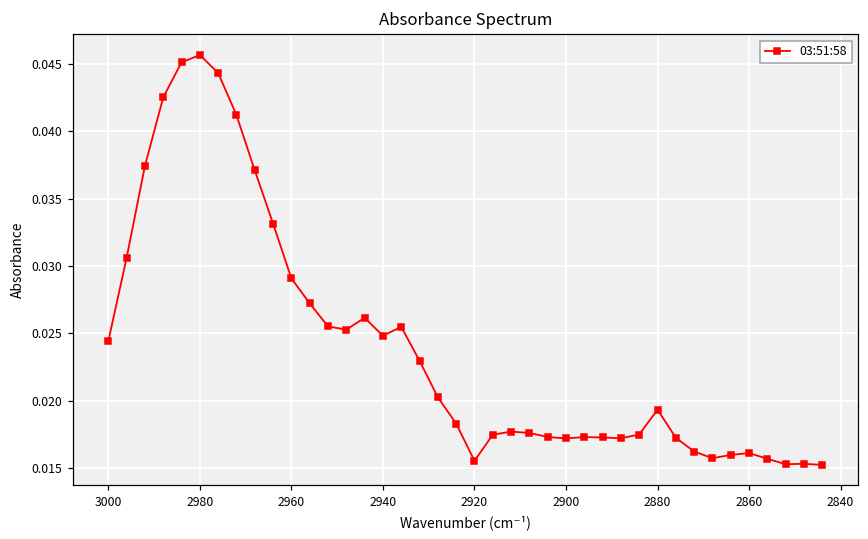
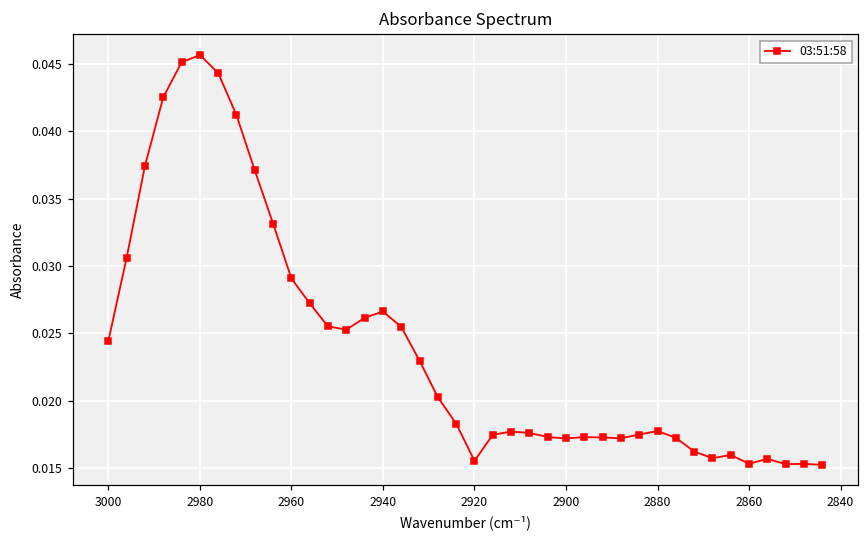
  {
    "3000": 0.0244,
    "2980": 0.0457,
    "2960": 0.0291,
-   "2940": 0.0248,
+   "2940": 0.0266,
    "2920": 0.0155,
    "2900": 0.0172,
-   "2880": 0.0193,
-   "2860": 0.0161
+   "2880": 0.0177,
+   "2860": 0.0153
  }
